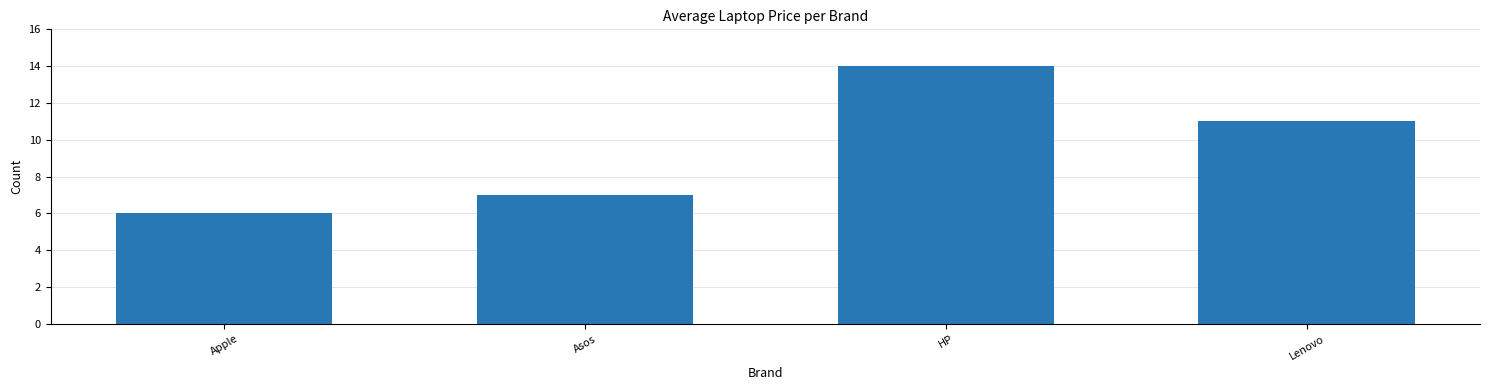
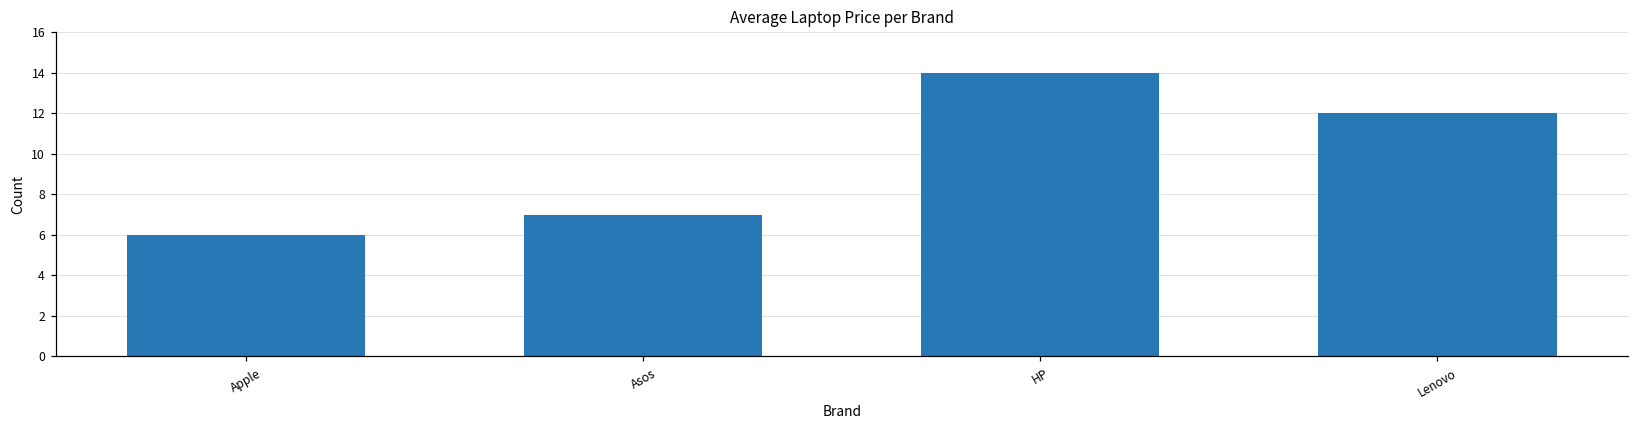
  {
    "Apple": 6,
    "Asos": 7,
    "HP": 14,
-   "Lenovo": 11
+   "Lenovo": 12
  }
